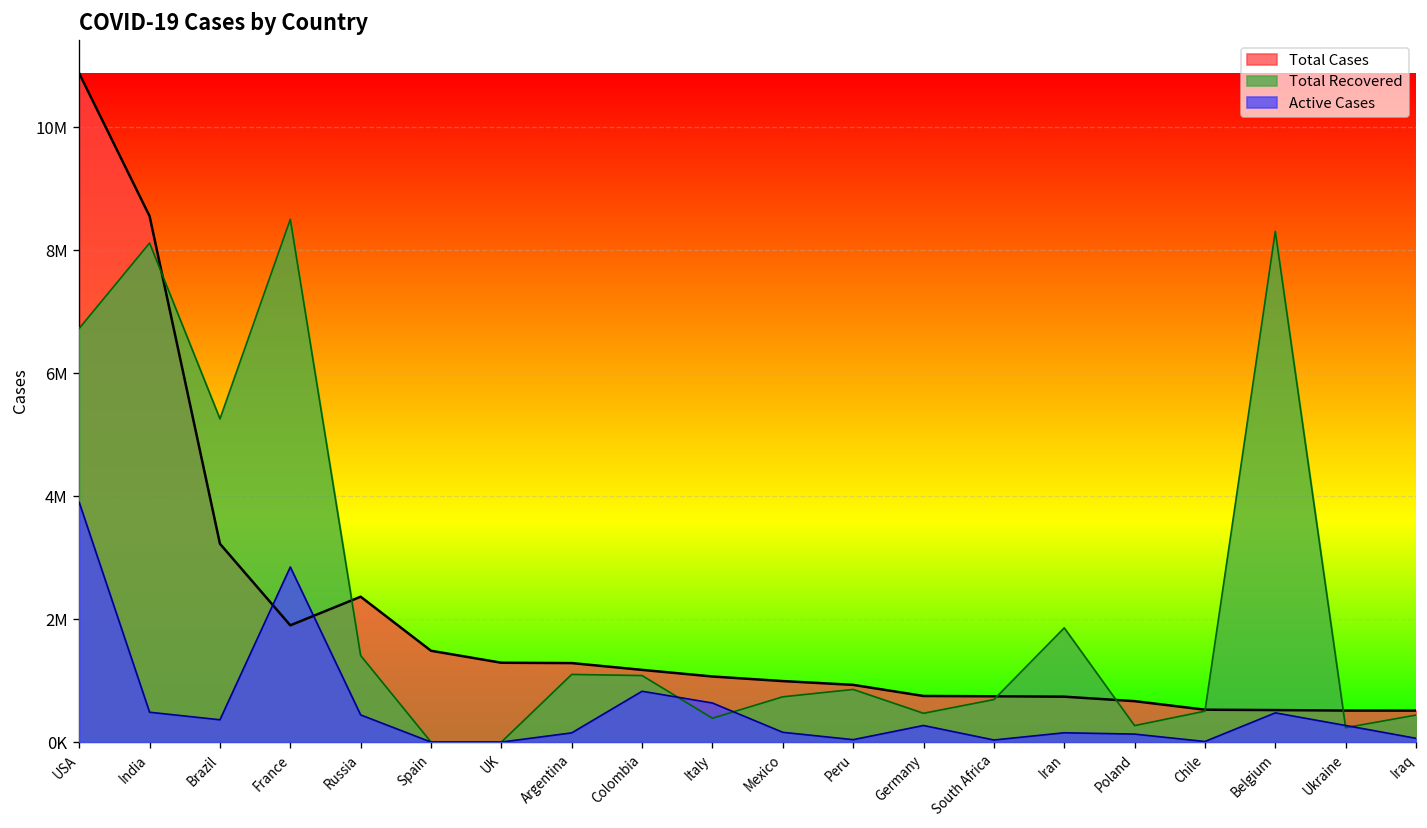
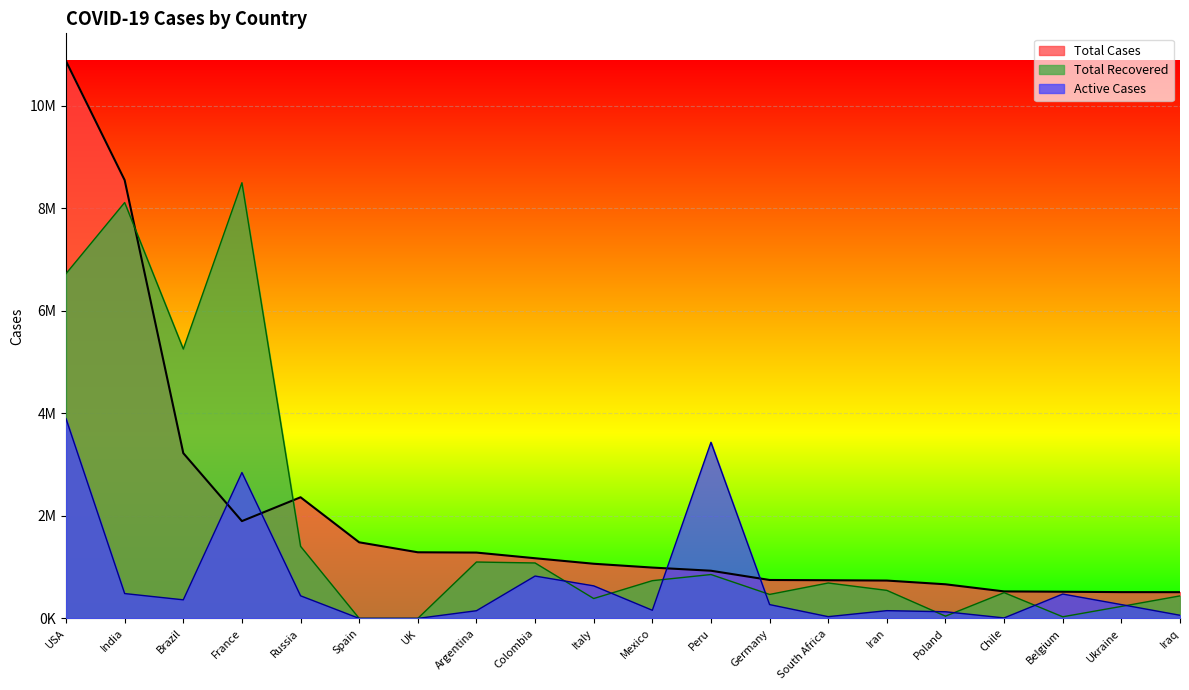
  {
    "Total Cases": {
      "USA": 10900000,
      "India": 8600000,
      "Brazil": 3200000,
      "France": 1900000,
      "Russia": 2400000,
      "Spain": 1500000,
      "UK": 1300000,
      "Argentina": 1300000,
      "Colombia": 1200000,
      "Italy": 1100000,
      "Mexico": 1000000,
      "Peru": 900000,
      "Germany": 700000,
      "South Africa": 700000,
      "Iran": 700000,
      "Poland": 700000,
      "Ukraine": 500000,
      "Iraq": 500000
    },
    "Total Recovered": {
      "USA": 6700000,
      "India": 8100000,
      "Brazil": 5300000,
      "France": 8500000,
      "Russia": 1400000,
      "Argentina": 1100000,
      "Colombia": 1100000,
      "Italy": 400000,
      "Mexico": 700000,
      "Peru": 900000,
      "Germany": 500000,
      "South Africa": 700000,
-     "Iran": 1900000,
-     "Poland": 300000,
-     "Belgium": 8300000,
+     "Iran": 500000,
+     "Poland": 0,
+     "Belgium": 0,
      "Iraq": 400000
    },
    "Active Cases": {
      "USA": 3900000,
      "India": 500000,
      "Brazil": 400000,
      "France": 2800000,
      "Russia": 400000,
      "Argentina": 100000,
      "Colombia": 800000,
      "Italy": 600000,
      "Mexico": 200000,
-     "Peru": 0,
+     "Peru": 3400000,
      "Germany": 300000,
      "South Africa": 0,
      "Iran": 200000,
      "Poland": 100000,
      "Chile": 0,
      "Iraq": 100000
    }
  }
